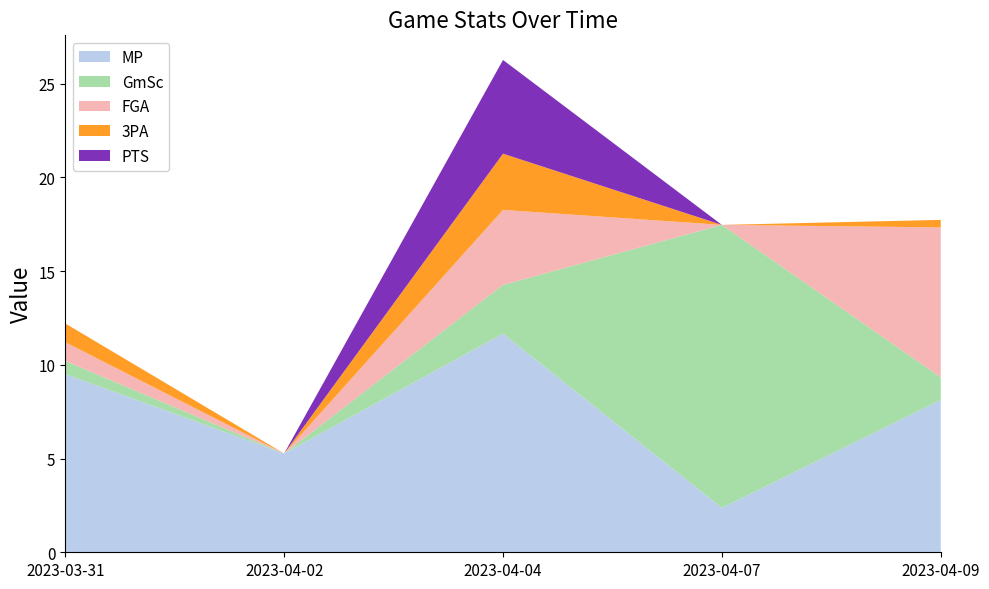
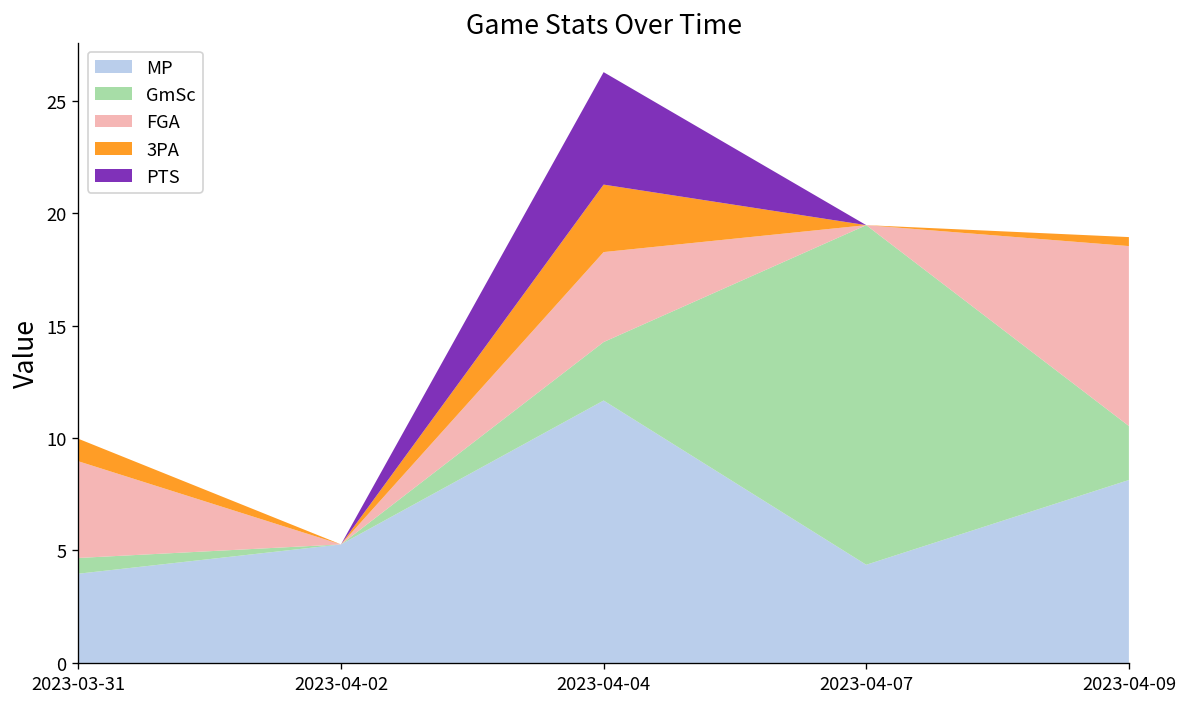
  {
    "MP": {
-     "2023-03-31": 9.5,
+     "2023-03-31": 4.0,
      "2023-04-04": 11.7,
-     "2023-04-07": 2.4,
+     "2023-04-07": 4.4,
      "2023-04-09": 8.1
    },
    "GmSc": {
      "2023-03-31": 0.7,
      "2023-04-04": 2.6,
-     "2023-04-09": 1.2
+     "2023-04-09": 2.4
    },
    "FGA": {
-     "2023-03-31": 1.0,
+     "2023-03-31": 4.3,
      "2023-04-04": 4.0,
      "2023-04-09": 8.0
    },
    "3PA": {
      "2023-04-04": 3.0
    },
    "PTS": {
      "2023-04-04": 5.0
    }
  }
